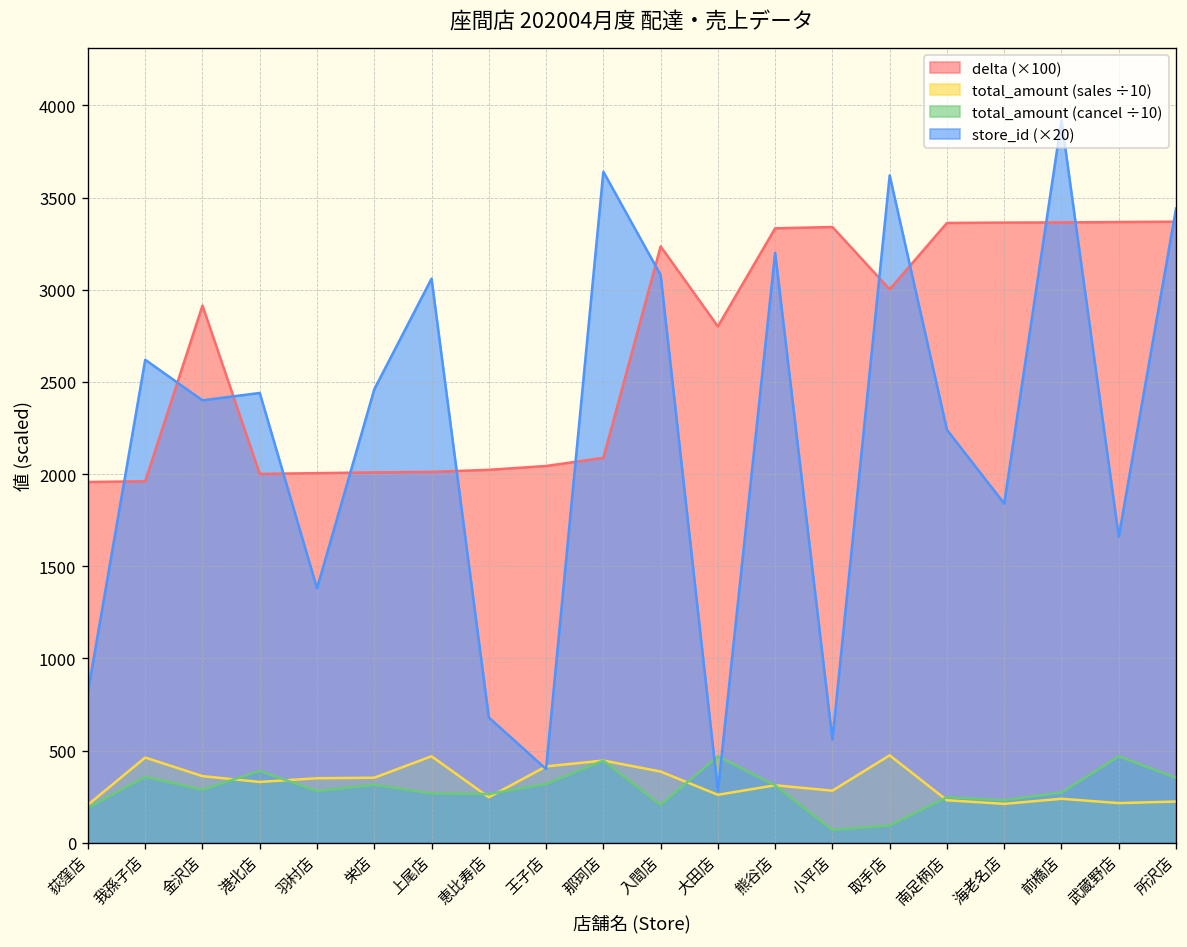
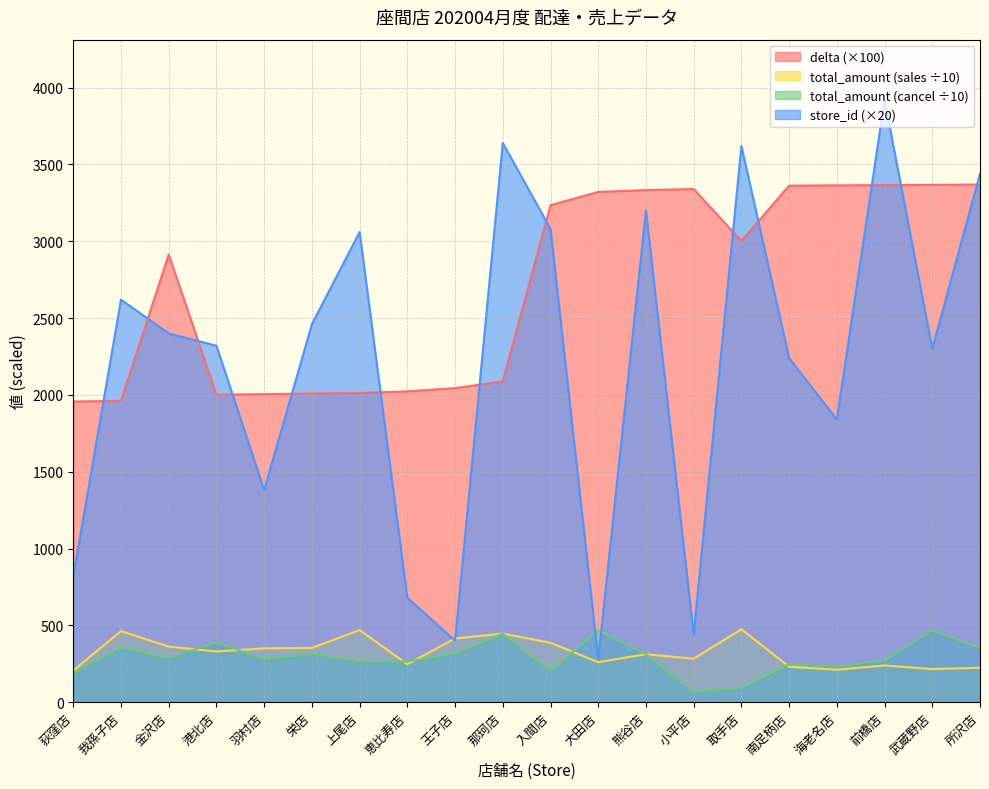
  {
    "delta (×100)": {
      "荻窪店": 1960,
      "我孫子店": 1960,
      "金沢店": 2910,
      "港北店": 2000,
      "羽村店": 2010,
      "栄店": 2010,
      "上尾店": 2010,
      "恵比寿店": 2020,
      "王子店": 2040,
      "那珂店": 2090,
      "入間店": 3240,
-     "大田店": 2800,
+     "大田店": 3320,
      "熊谷店": 3330,
      "小平店": 3340,
      "取手店": 3000,
      "南足柄店": 3360,
      "海老名店": 3360,
      "前橋店": 3370,
      "武蔵野店": 3370,
      "所沢店": 3370
    },
    "total_amount (sales ÷10)": {
      "我孫子店": 460,
      "金沢店": 360,
      "港北店": 330,
      "羽村店": 350,
      "栄店": 350,
      "上尾店": 470,
      "恵比寿店": 250,
      "入間店": 390,
      "大田店": 260,
      "小平店": 280,
      "取手店": 470,
      "海老名店": 210,
      "前橋店": 240,
      "武蔵野店": 220,
      "所沢店": 220
    },
    "total_amount (cancel ÷10)": {
      "我孫子店": 360,
      "金沢店": 290,
      "港北店": 390,
      "羽村店": 280,
      "栄店": 320,
      "上尾店": 270,
      "恵比寿店": 260,
      "王子店": 320,
      "入間店": 210,
      "大田店": 470,
      "小平店": 70,
      "取手店": 90,
      "海老名店": 230,
      "前橋店": 270,
      "武蔵野店": 470,
      "所沢店": 350
    },
    "store_id (×20)": {
      "荻窪店": 820,
      "我孫子店": 2620,
      "金沢店": 2400,
-     "港北店": 2440,
+     "港北店": 2320,
      "羽村店": 1380,
      "栄店": 2460,
      "上尾店": 3060,
      "恵比寿店": 680,
      "那珂店": 3640,
      "入間店": 3080,
      "大田店": 280,
      "熊谷店": 3200,
-     "小平店": 560,
+     "小平店": 440,
      "取手店": 3620,
      "南足柄店": 2240,
      "海老名店": 1840,
-     "武蔵野店": 1660,
+     "武蔵野店": 2300,
      "所沢店": 3440
    }
  }
